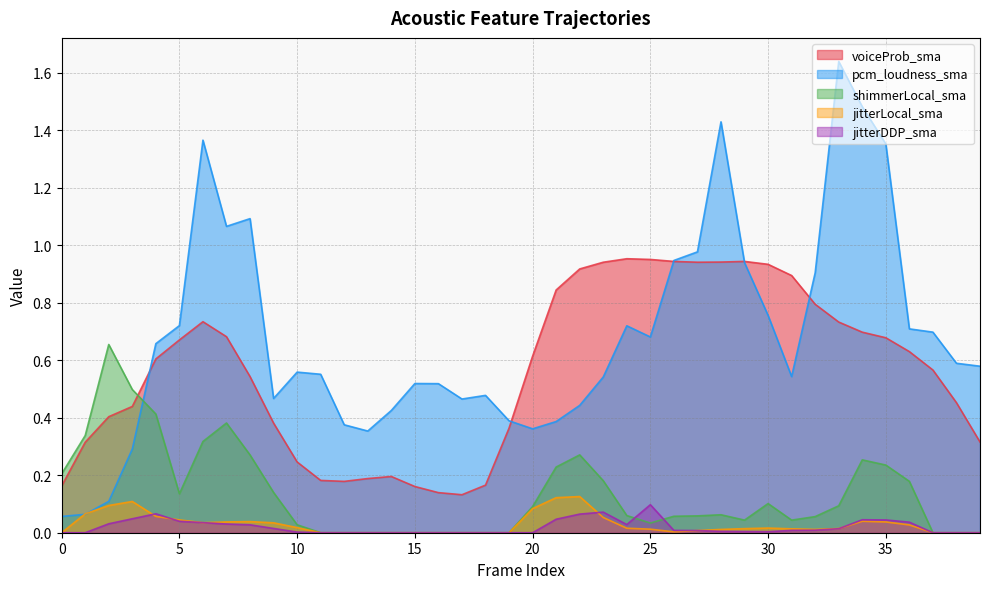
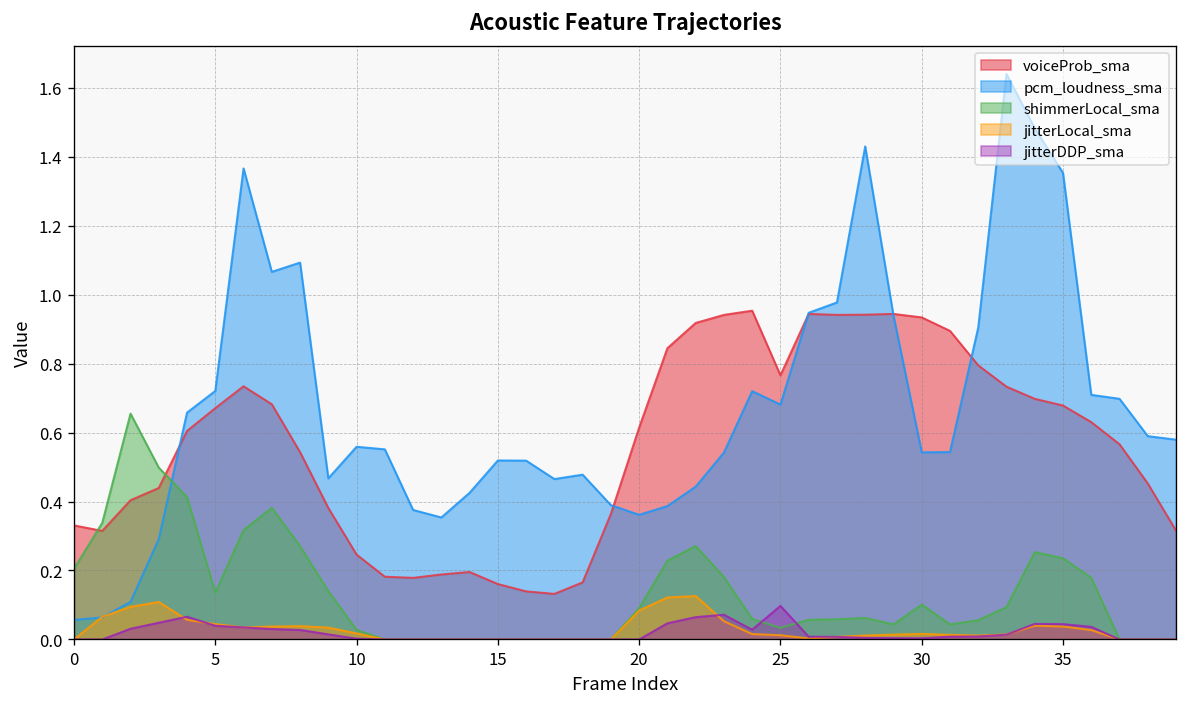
  {
    "voiceProb_sma": {
-     "0": 0.16,
+     "0": 0.33,
      "5": 0.67,
      "10": 0.25,
      "15": 0.16,
      "20": 0.61,
-     "25": 0.95,
+     "25": 0.77,
      "30": 0.93,
      "35": 0.68
    },
    "pcm_loudness_sma": {
      "0": 0.06,
      "5": 0.72,
      "10": 0.56,
      "15": 0.52,
      "20": 0.36,
      "25": 0.68,
-     "30": 0.76
+     "30": 0.54
    },
    "shimmerLocal_sma": {
      "0": 0.20,
      "5": 0.14,
      "10": 0.03,
      "25": 0.03,
      "30": 0.10,
      "35": 0.24
    },
    "jitterLocal_sma": {
      "10": 0.02,
      "25": 0.01,
      "30": 0.02
    },
    "jitterDDP_sma": {
      "10": 0.00,
      "20": 0.00,
      "25": 0.10,
      "30": 0.00
    }
  }
